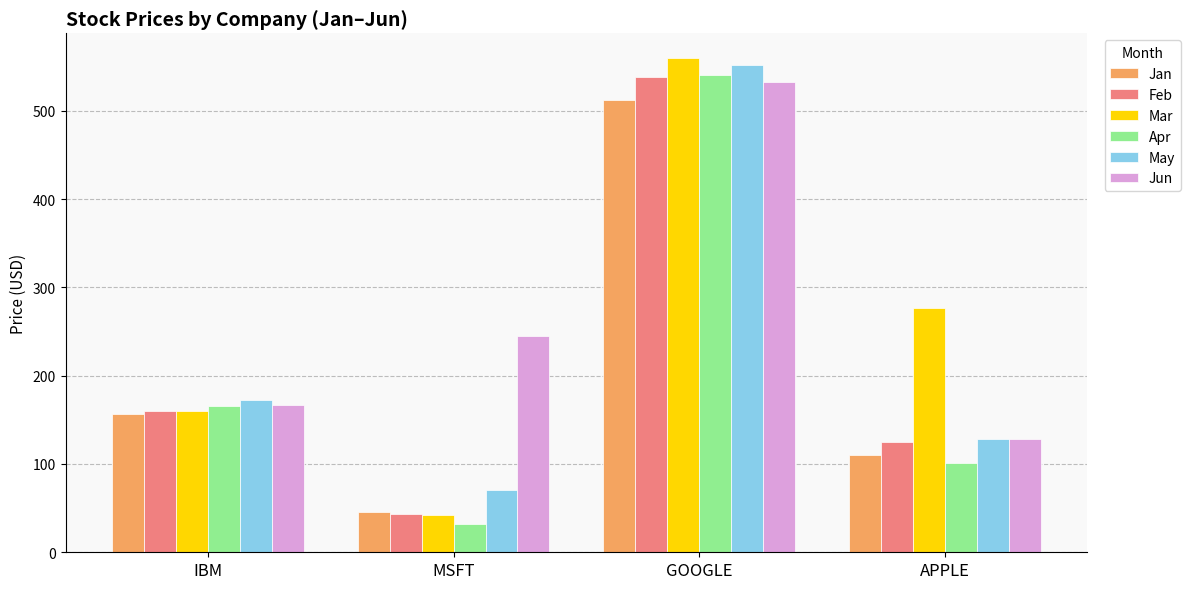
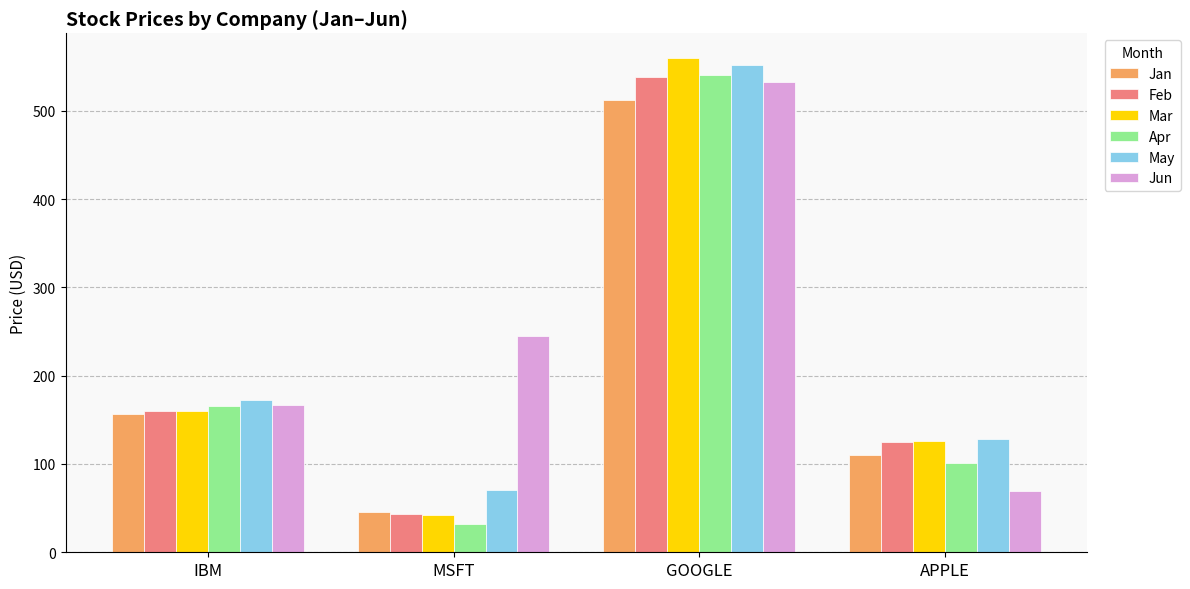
  {
    "Mar": {
      "IBM": 160,
      "MSFT": 40,
      "GOOGLE": 560,
-     "APPLE": 280
+     "APPLE": 130
    },
    "Apr": {
      "IBM": 170,
      "MSFT": 30,
      "GOOGLE": 540,
      "APPLE": 100
    },
    "May": {
      "IBM": 170,
      "MSFT": 70,
      "GOOGLE": 550,
      "APPLE": 130
    },
    "Jun": {
      "IBM": 170,
      "MSFT": 240,
      "GOOGLE": 530,
-     "APPLE": 130
+     "APPLE": 70
    }
  }
